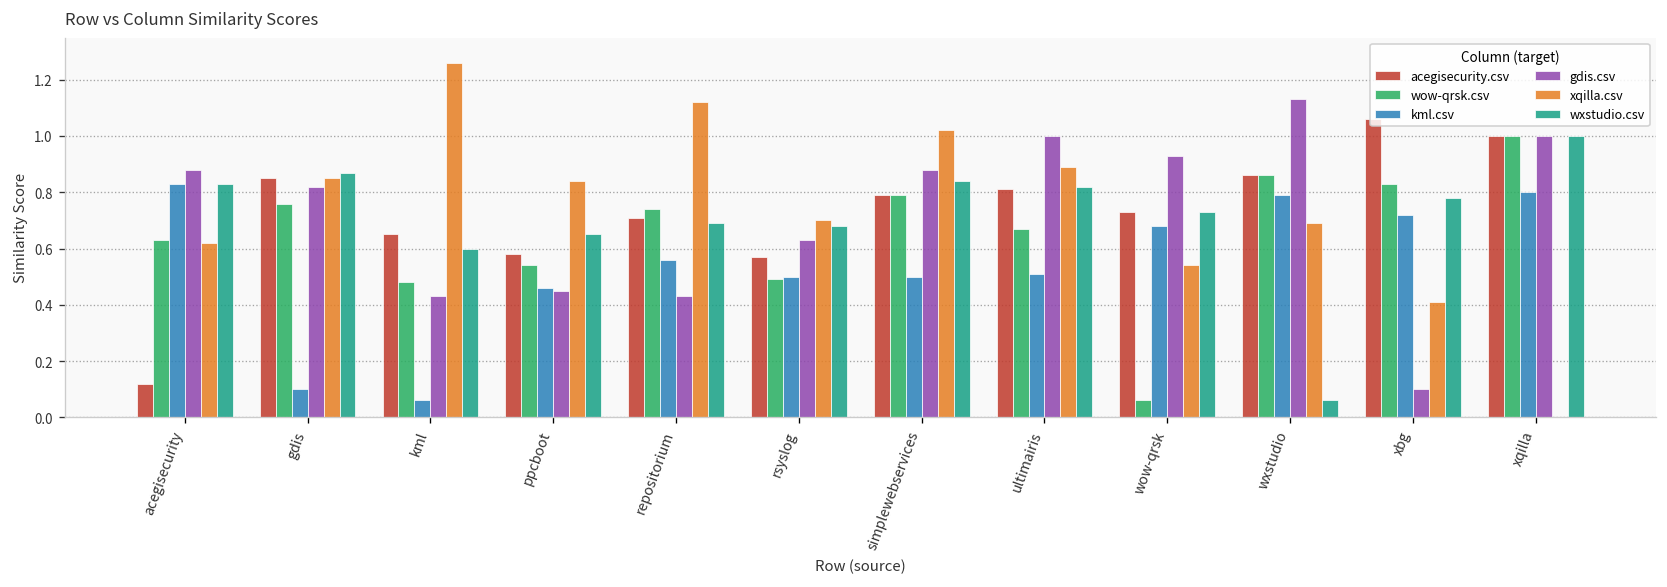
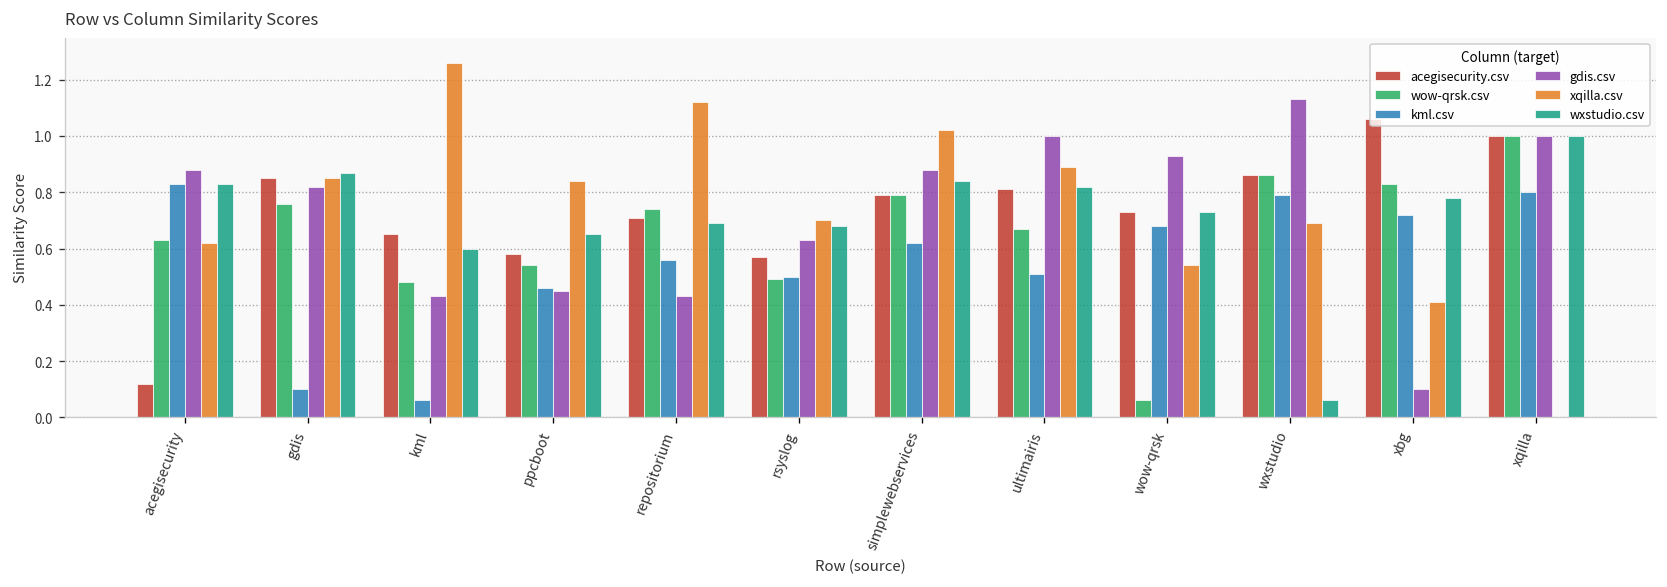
  {
    "acegisecurity.csv": {
      "acegisecurity": 0.12,
      "gdis": 0.85,
      "kml": 0.65,
      "ppcboot": 0.58,
      "repositorium": 0.71,
      "rsyslog": 0.57,
      "simplewebservices": 0.79,
      "ultimairis": 0.81,
      "wow-qrsk": 0.73,
      "wxstudio": 0.86,
      "xqilla": 1.00
    },
    "kml.csv": {
      "acegisecurity": 0.83,
      "gdis": 0.10,
      "kml": 0.06,
      "ppcboot": 0.46,
      "repositorium": 0.56,
      "rsyslog": 0.50,
-     "simplewebservices": 0.50,
+     "simplewebservices": 0.62,
      "ultimairis": 0.51,
      "wow-qrsk": 0.68,
      "wxstudio": 0.79,
      "xbg": 0.72,
      "xqilla": 0.80
    },
    "gdis.csv": {
      "acegisecurity": 0.88,
      "gdis": 0.82,
      "kml": 0.43,
      "ppcboot": 0.45,
      "repositorium": 0.43,
      "rsyslog": 0.63,
      "simplewebservices": 0.88,
      "ultimairis": 1.00,
      "wow-qrsk": 0.93,
      "wxstudio": 1.13,
      "xbg": 0.10,
      "xqilla": 1.00
    },
    "xqilla.csv": {
      "acegisecurity": 0.62,
      "gdis": 0.85,
      "kml": 1.26,
      "ppcboot": 0.84,
      "repositorium": 1.12,
      "rsyslog": 0.70,
      "simplewebservices": 1.02,
      "ultimairis": 0.89,
      "wow-qrsk": 0.54,
      "wxstudio": 0.69,
      "xbg": 0.41,
      "xqilla": 0.00
    }
  }
